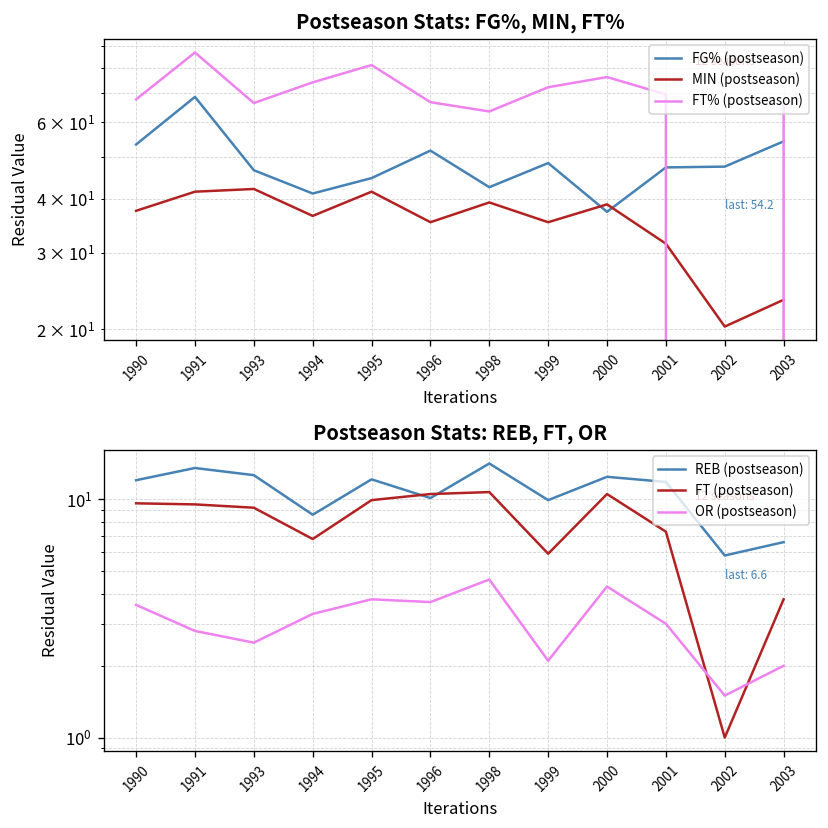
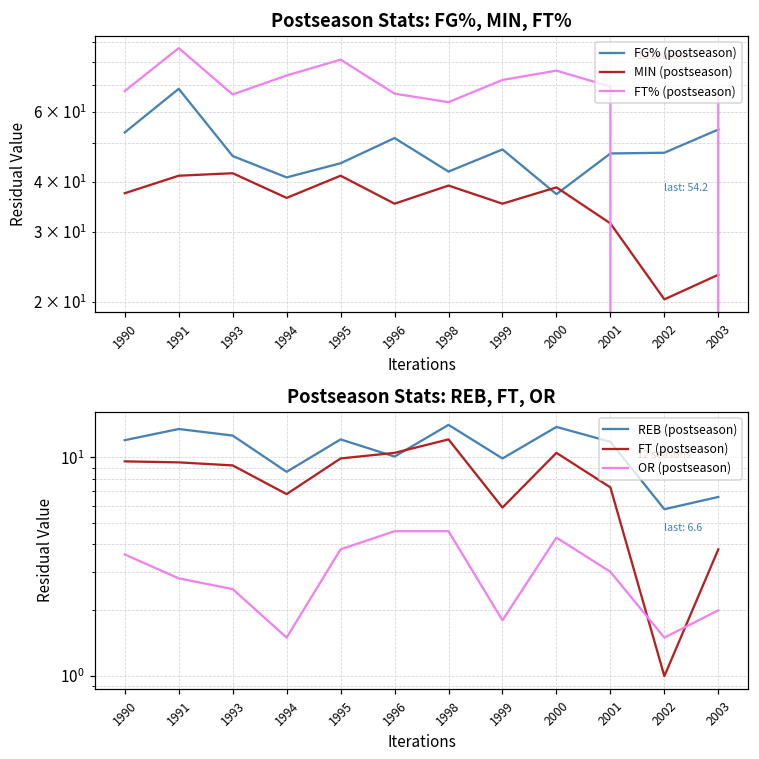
  {
    "Postseason Stats: REB, FT, OR": {
      "REB (postseason)": {
        "1990": 12,
        "1991": 14,
        "1993": 13,
        "1994": 8.6,
        "1995": 12,
        "1996": 10,
        "1998": 14,
        "1999": 10,
-       "2000": 12,
+       "2000": 14,
        "2003": 6.6
      },
      "FT (postseason)": {
        "1990": 10,
        "1991": 10,
        "1993": 9,
        "1994": 6.8,
        "1995": 10,
        "1996": 11,
-       "1998": 11,
+       "1998": 12,
        "1999": 6,
        "2000": 11,
        "2001": 7.3,
        "2002": 1,
        "2003": 3.8
      },
      "OR (postseason)": {
        "1990": 3.6,
        "1991": 2.8,
        "1993": 2.5,
-       "1994": 3.3,
+       "1994": 1.5,
        "1995": 3.8,
-       "1996": 3.7,
+       "1996": 4.6,
        "1998": 4.6,
-       "1999": 2.1,
+       "1999": 1.8,
        "2000": 4.3,
        "2001": 3.0,
        "2002": 1.5,
        "2003": 2.0
      }
    }
  }
